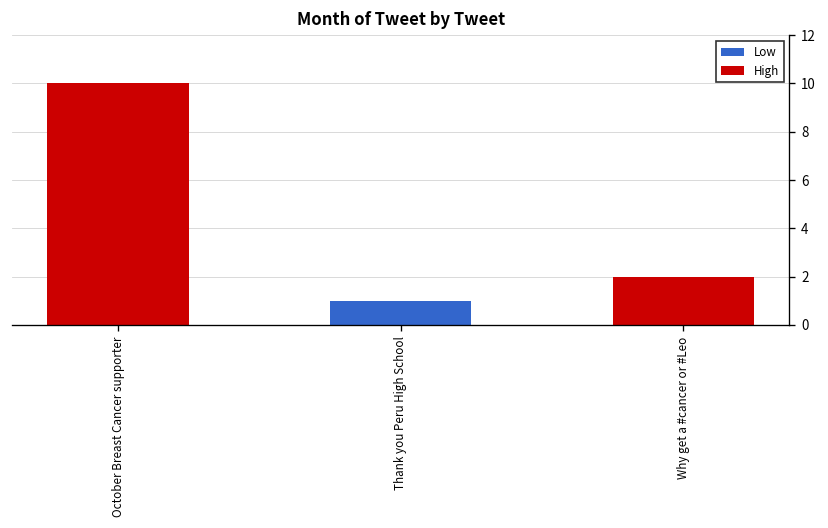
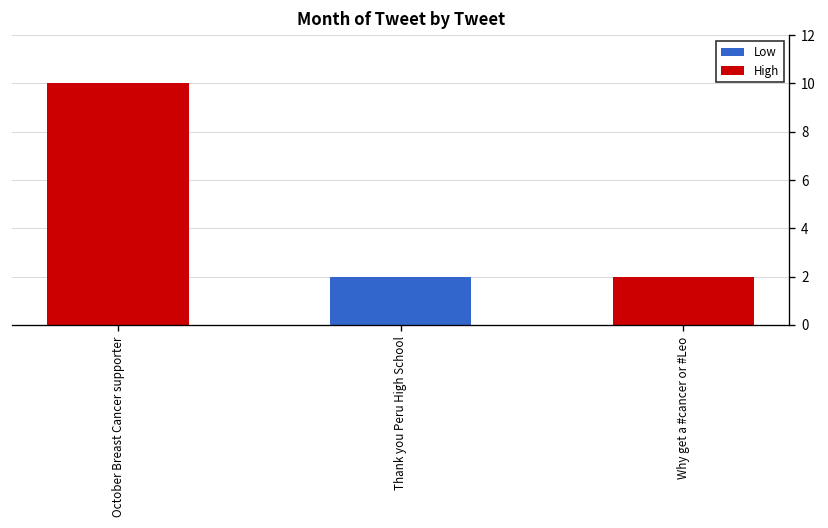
  {
    "October Breast Cancer supporter": 10,
-   "Thank you Peru High School": 1,
+   "Thank you Peru High School": 2,
    "Why get a #cancer or #Leo": 2
  }
